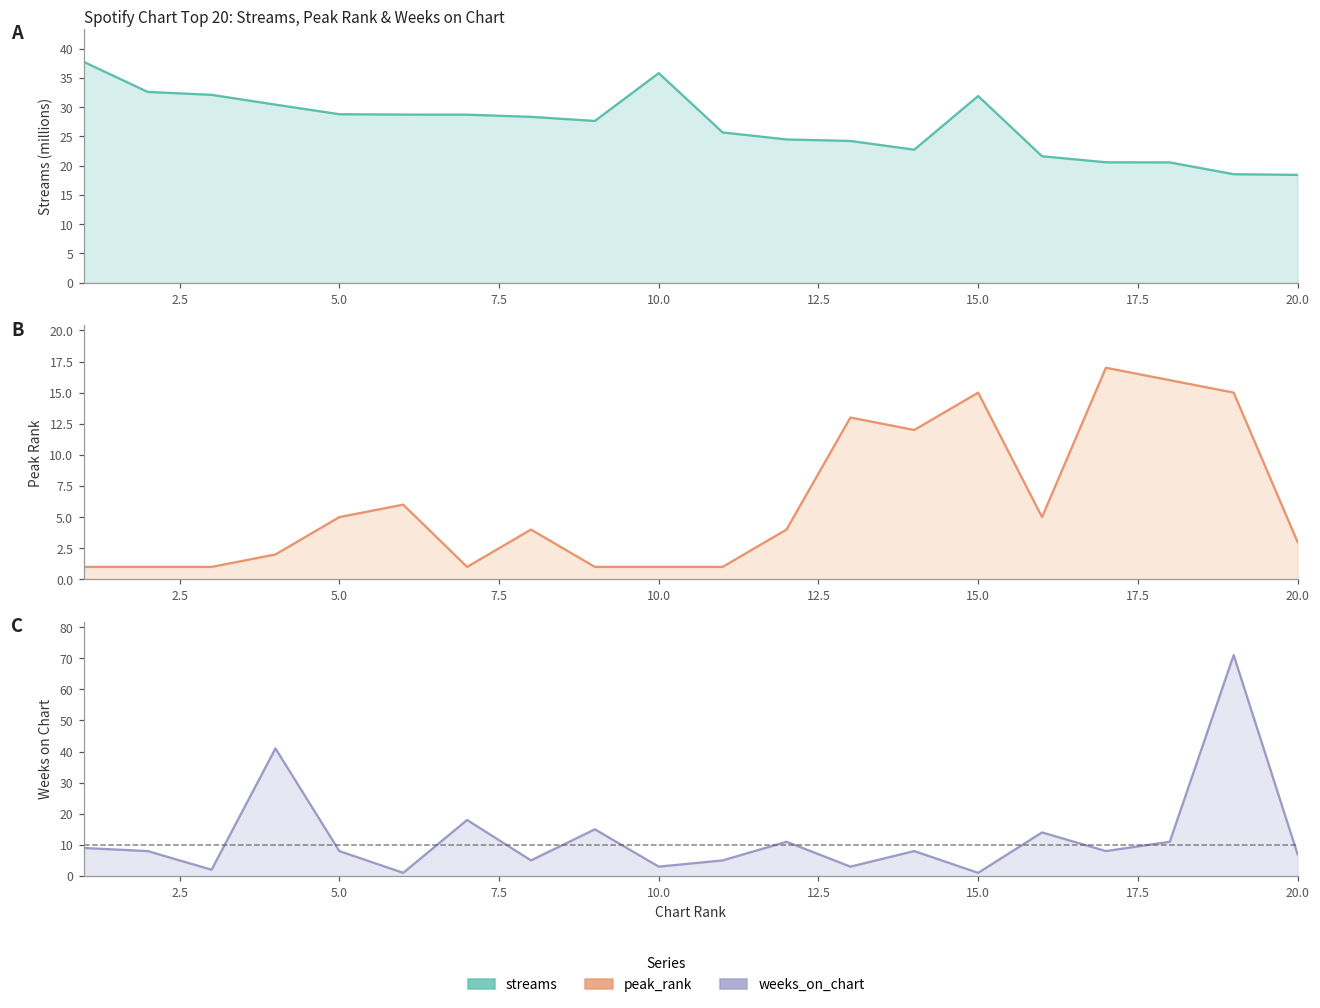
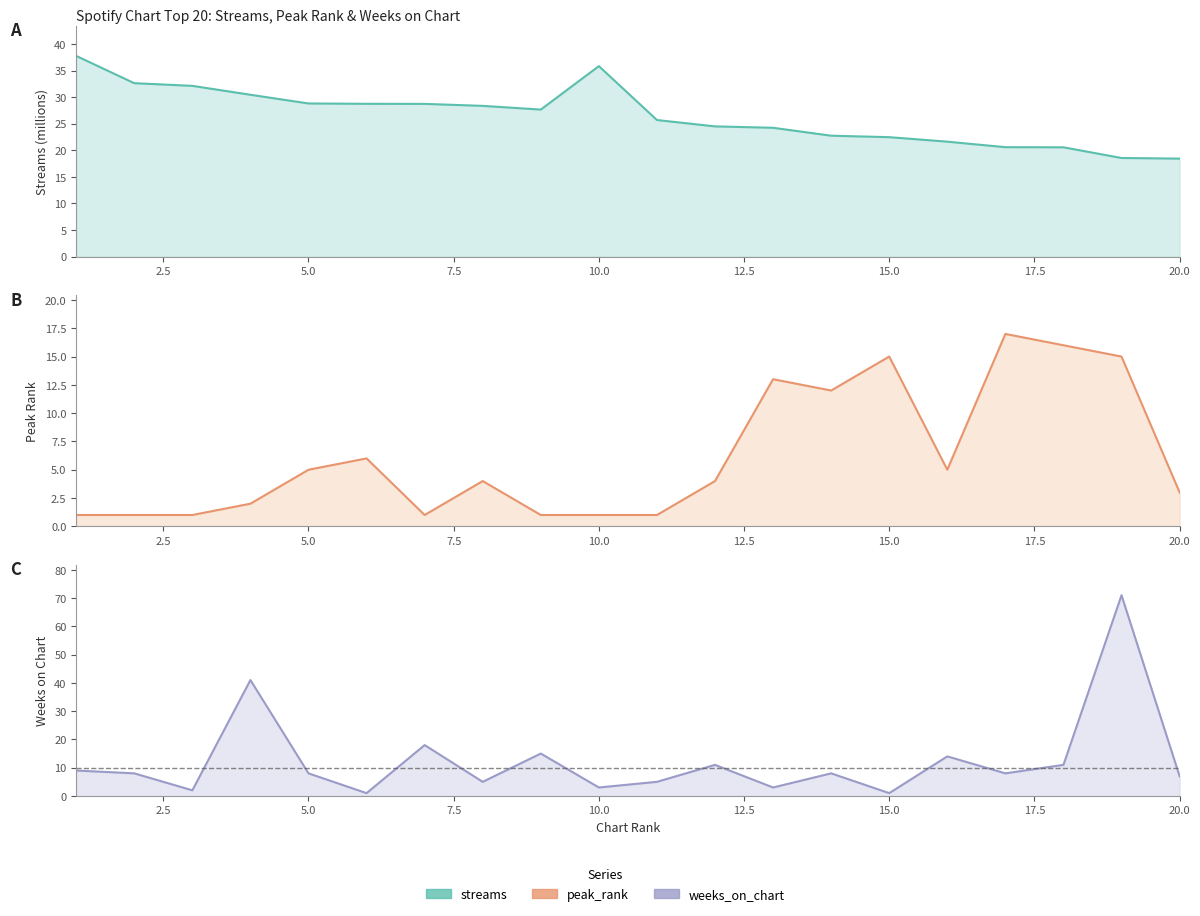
  {
    "Spotify Chart Top 20: Streams, Peak Rank & Weeks on Chart": {
      "5.0": 29,
      "10.0": 36,
-     "15.0": 32,
+     "15.0": 22,
      "20.0": 18
    }
  }
